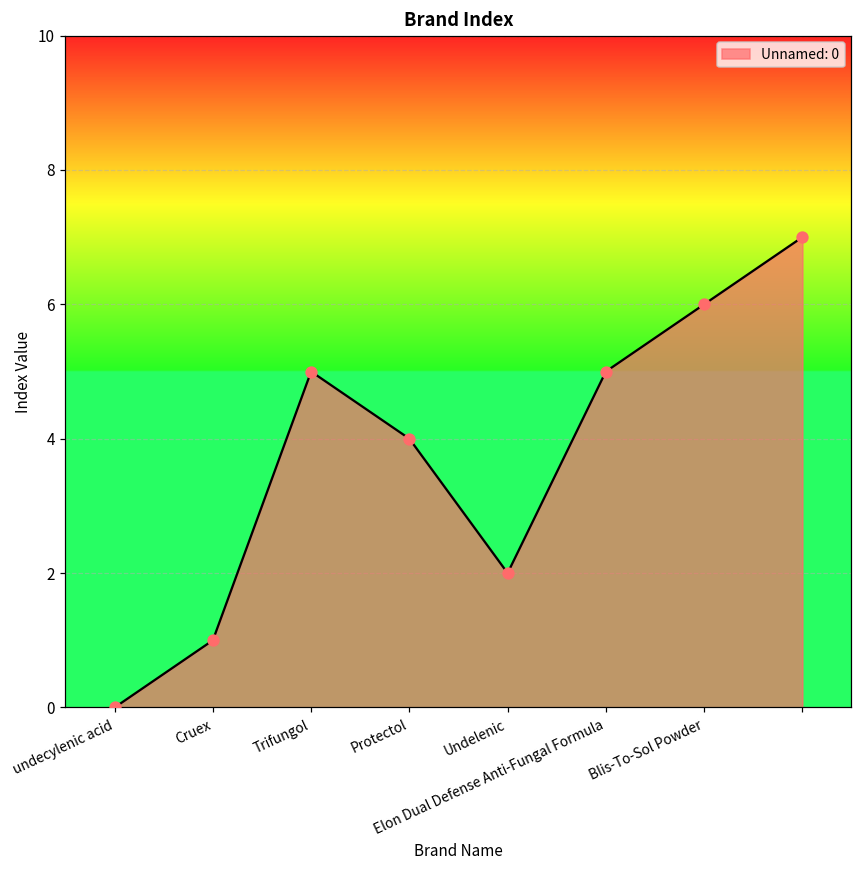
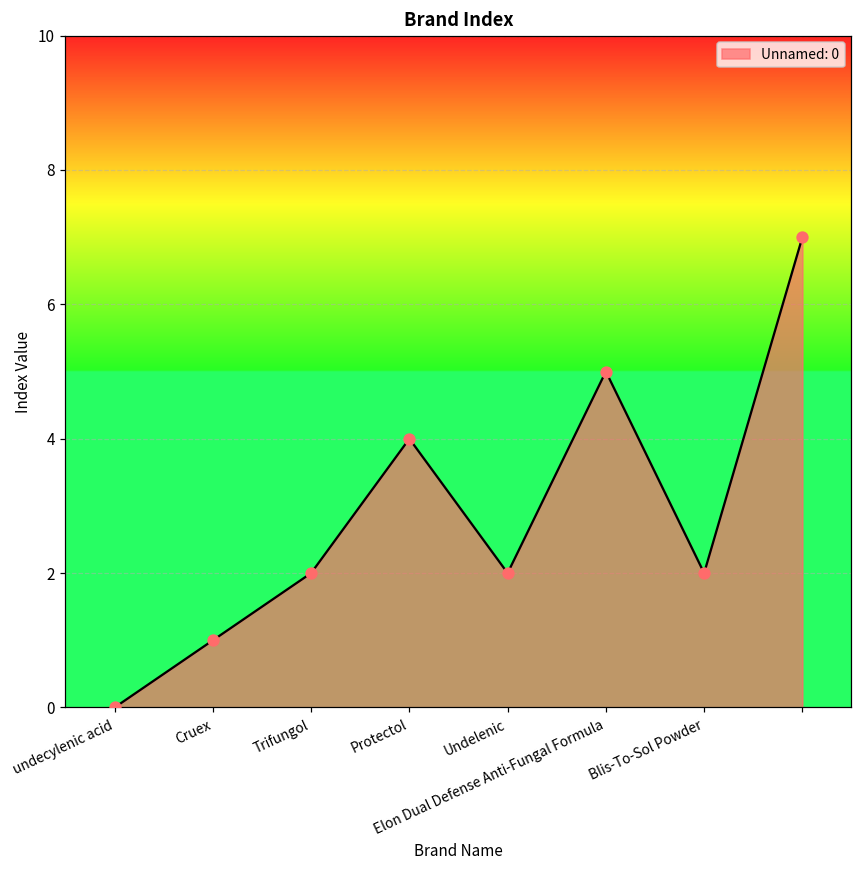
  {
    "undecylenic acid": 0,
    "Cruex": 1,
-   "Trifungol": 5,
+   "Trifungol": 2,
    "Protectol": 4,
    "Undelenic": 2,
    "Elon Dual Defense Anti-Fungal Formula": 5,
-   "Blis-To-Sol Powder": 6
+   "Blis-To-Sol Powder": 2
  }
